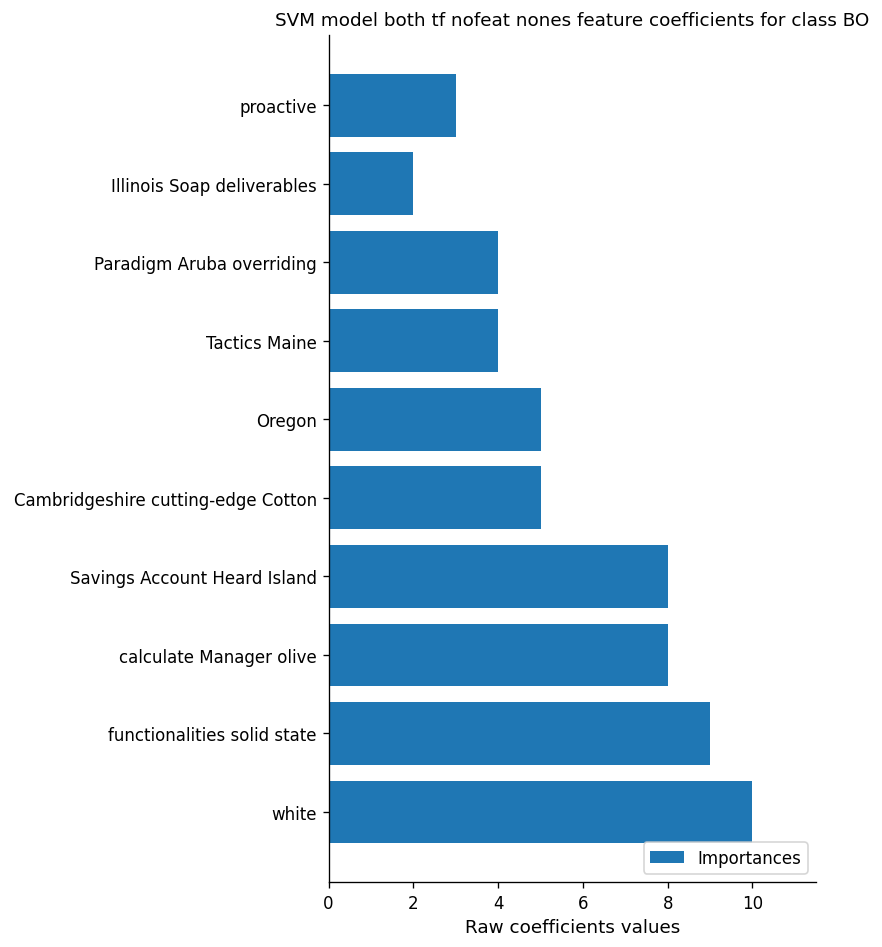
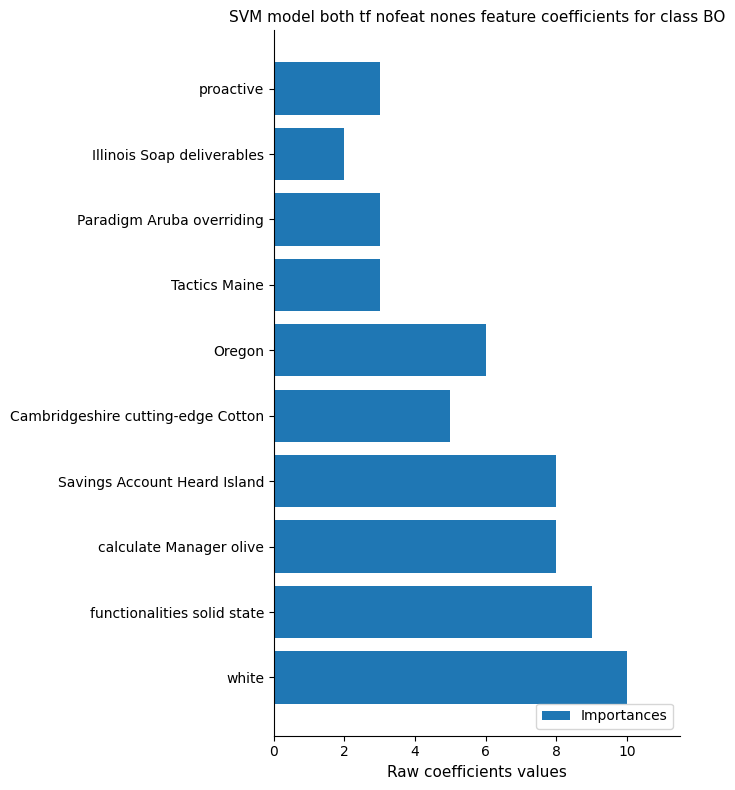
  {
    "proactive": 3,
    "Illinois Soap deliverables": 2,
-   "Paradigm Aruba overriding": 4,
-   "Tactics Maine": 4,
-   "Oregon": 5,
+   "Paradigm Aruba overriding": 3,
+   "Tactics Maine": 3,
+   "Oregon": 6,
    "Cambridgeshire cutting-edge Cotton": 5,
    "Savings Account Heard Island": 8,
    "calculate Manager olive": 8,
    "functionalities solid state": 9,
    "white": 10
  }
